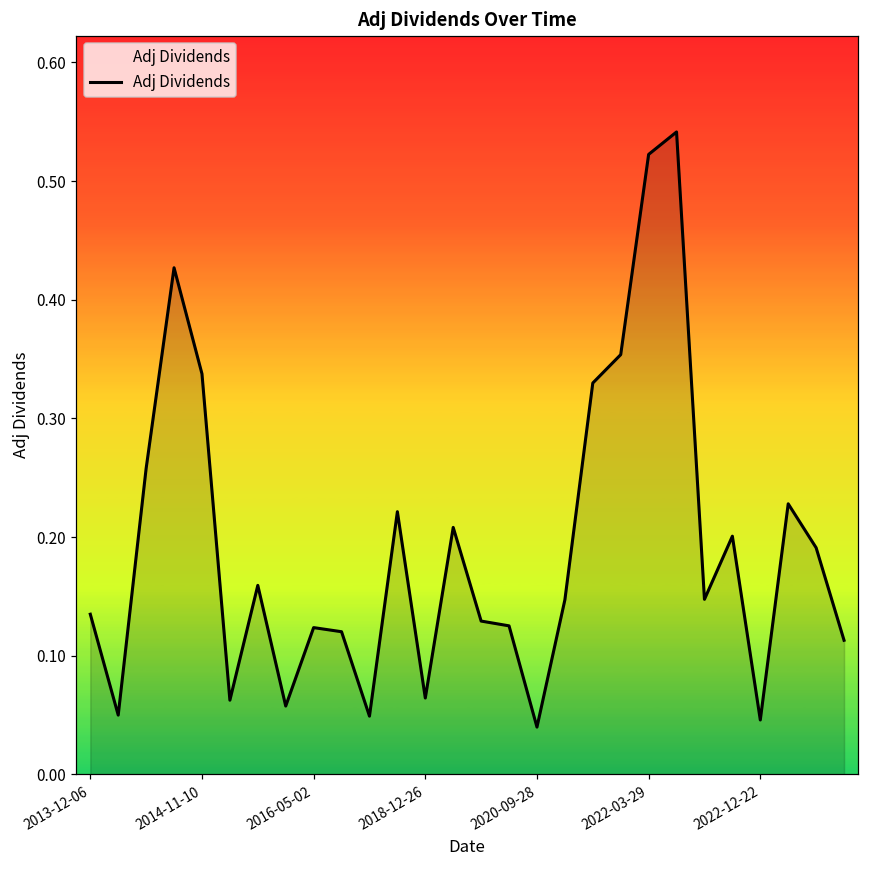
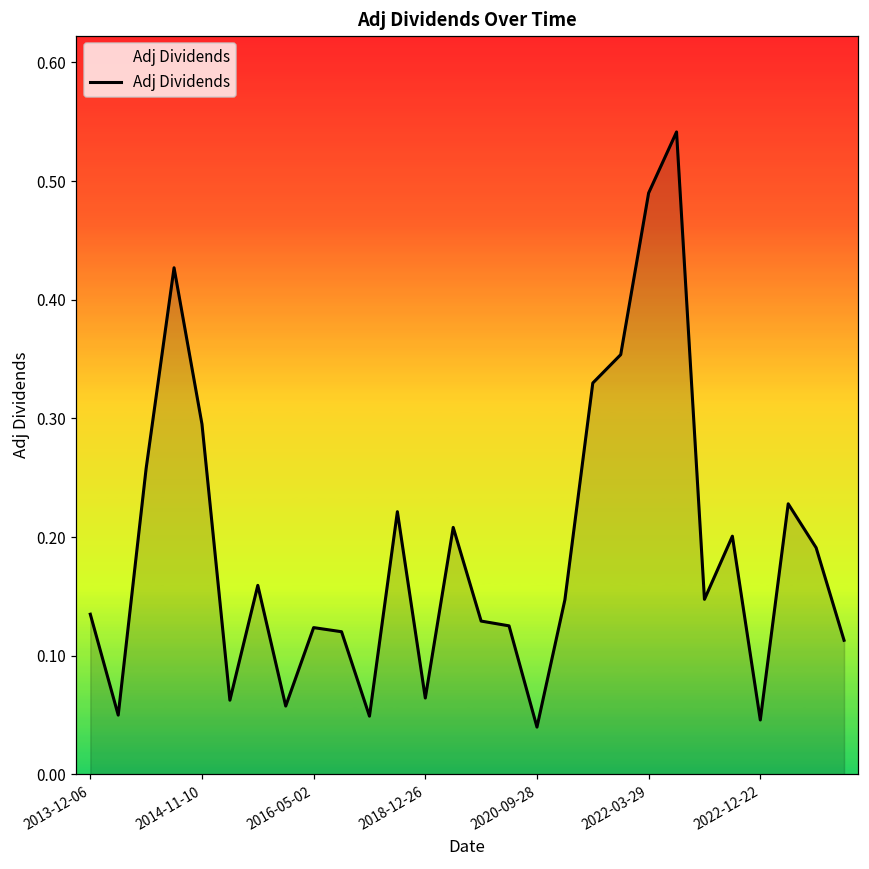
  {
    "2013-12-06": 0.135,
-   "2014-11-10": 0.338,
+   "2014-11-10": 0.295,
    "2016-05-02": 0.124,
    "2018-12-26": 0.064,
    "2020-09-28": 0.040,
-   "2022-03-29": 0.522,
+   "2022-03-29": 0.490,
    "2022-12-22": 0.046
  }
